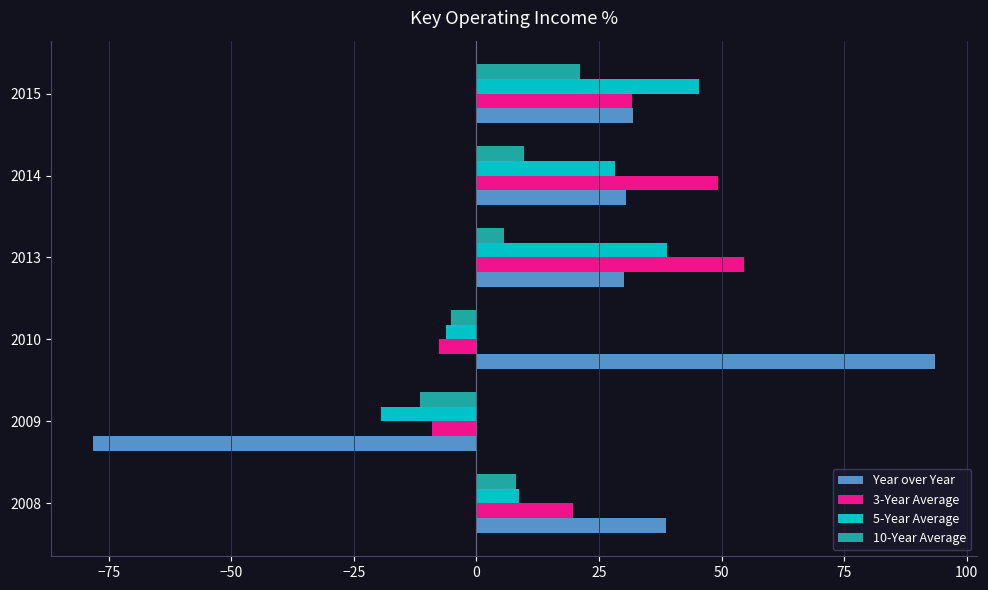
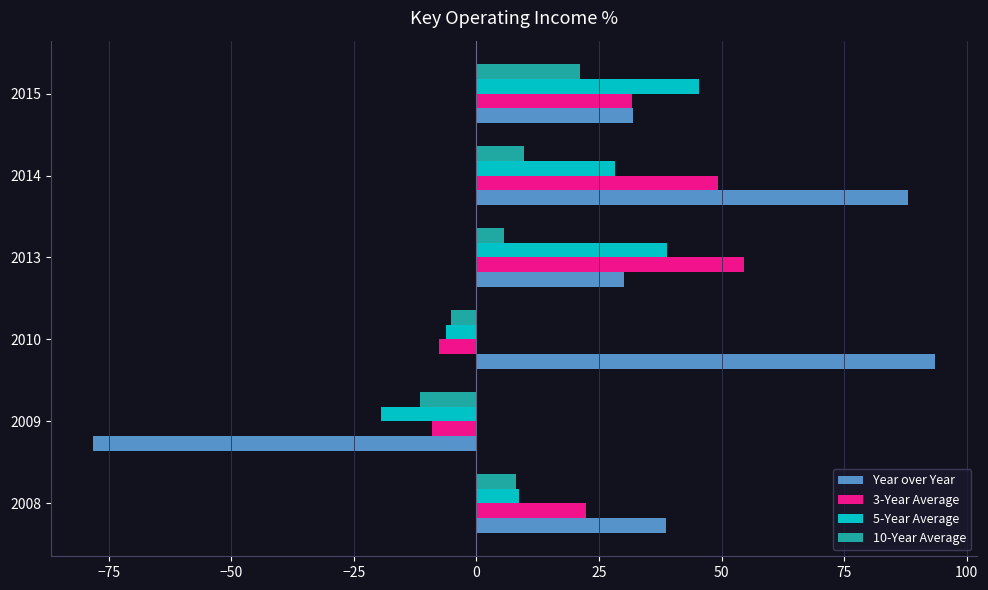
  {
    "Year over Year": {
      "2015": 32,
-     "2014": 31,
+     "2014": 88,
      "2013": 30,
      "2010": 94,
      "2009": -78,
      "2008": 39
    },
    "3-Year Average": {
      "2015": 32,
      "2014": 49,
      "2013": 55,
      "2010": -8,
      "2009": -9,
-     "2008": 20
+     "2008": 22
    }
  }
